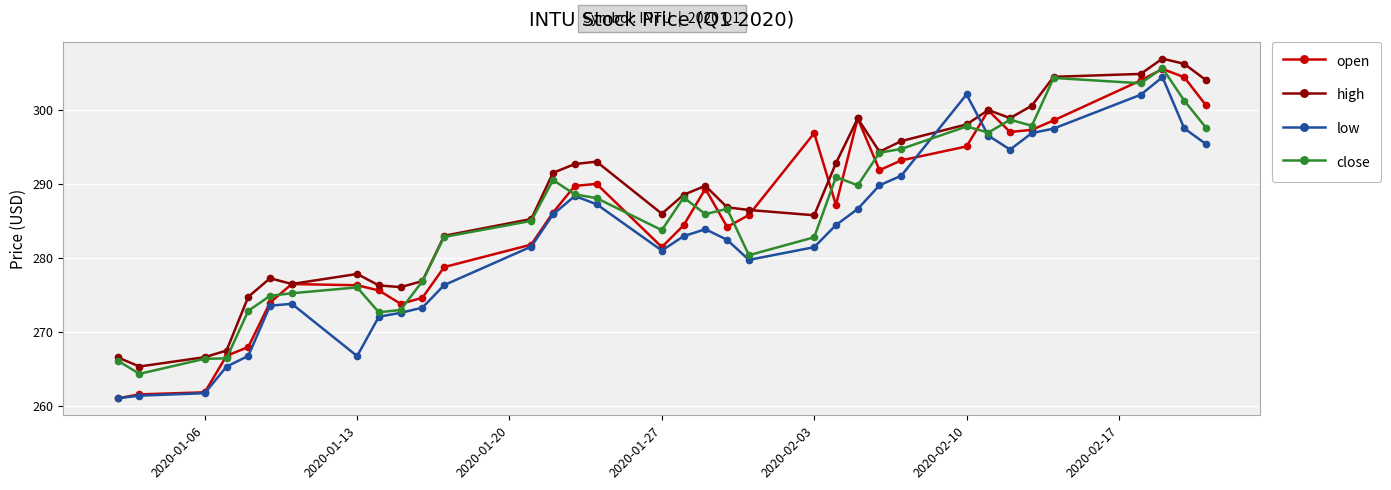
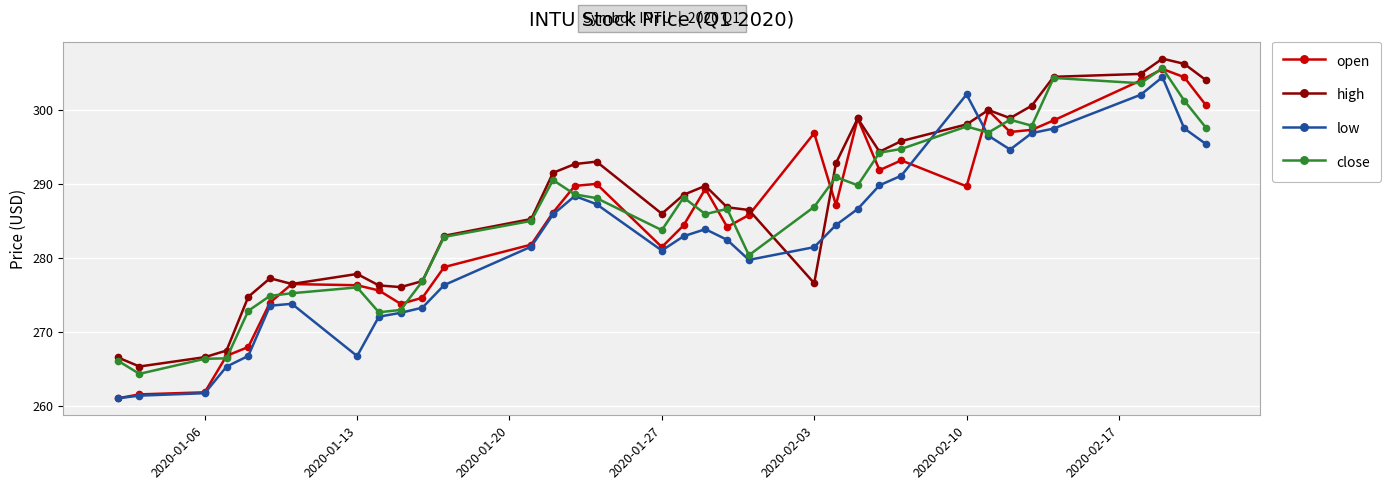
  {
    "open": {
      "2020-01-27": 281,
      "2020-02-03": 297,
-     "2020-02-10": 295
+     "2020-02-10": 290
    },
    "high": {
      "2020-01-13": 278,
      "2020-01-27": 286,
-     "2020-02-03": 286
+     "2020-02-03": 277
    },
    "low": {
      "2020-01-13": 267,
      "2020-01-27": 281,
      "2020-02-03": 281,
      "2020-02-10": 302
    },
    "close": {
      "2020-01-27": 284,
-     "2020-02-03": 283
+     "2020-02-03": 287
    }
  }
